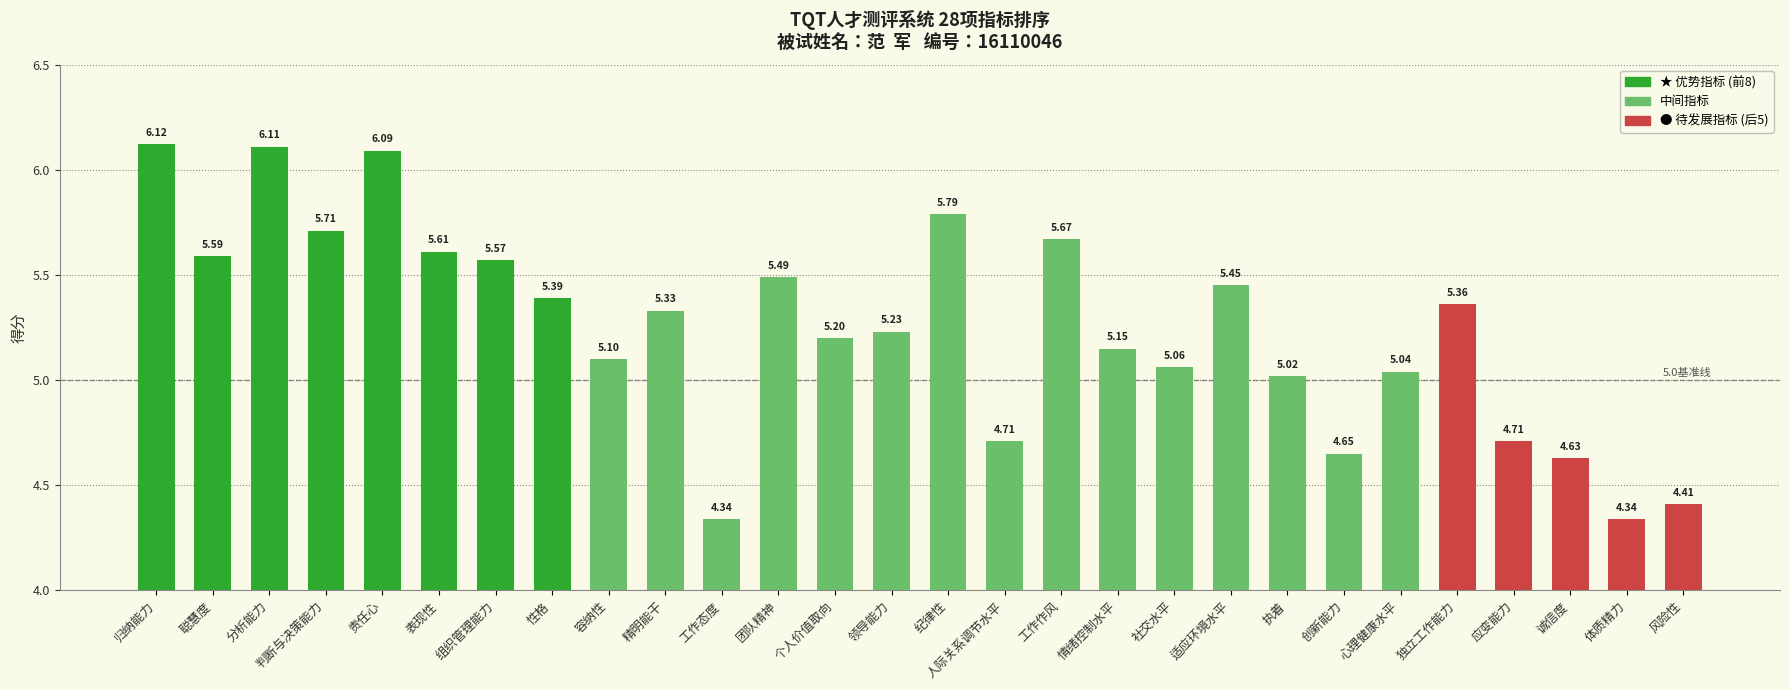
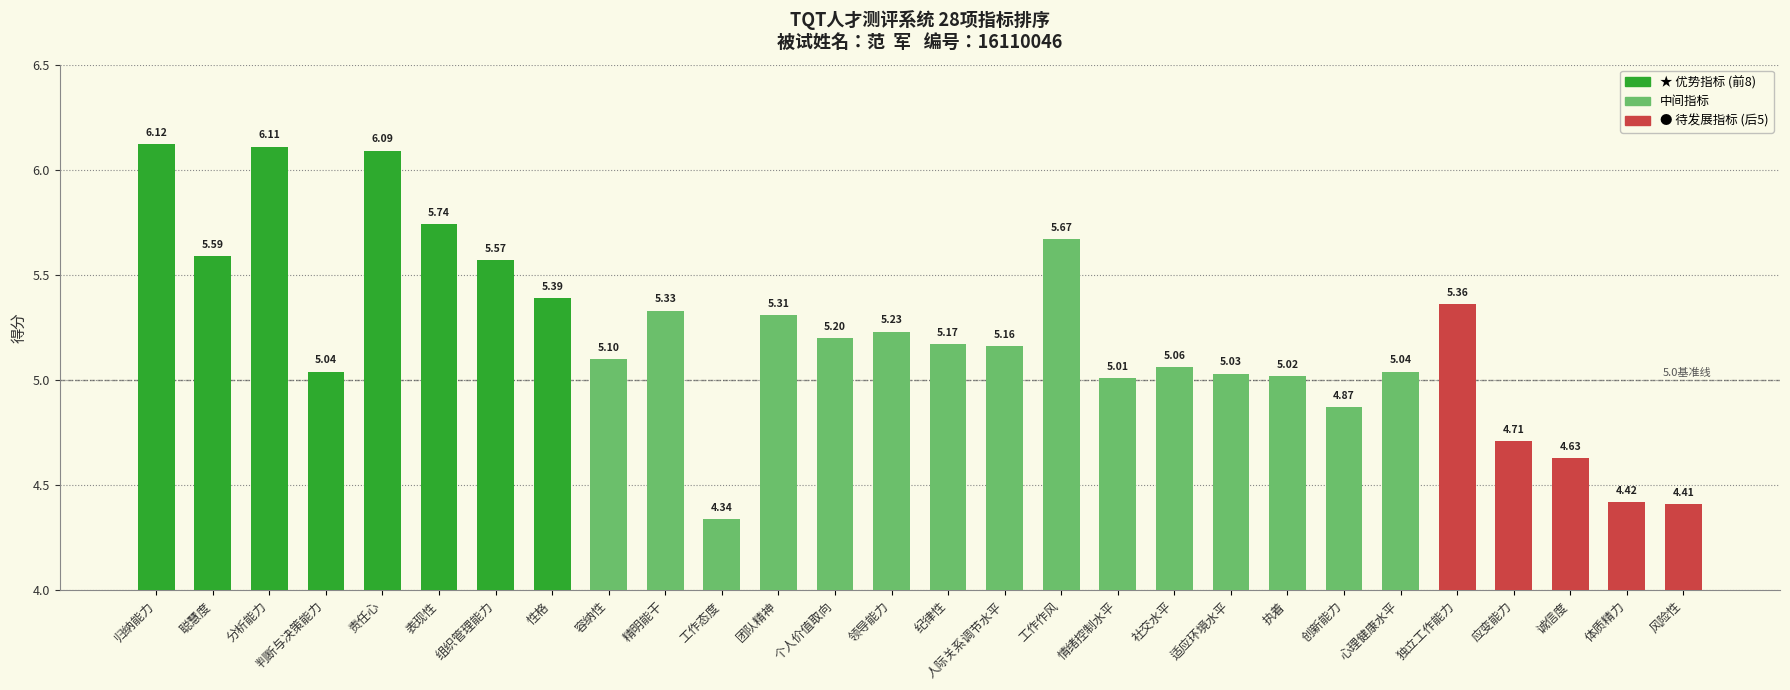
  {
    "归纳能力": 6.12,
    "聪慧度": 5.59,
    "分析能力": 6.11,
-   "判断与决策能力": 5.71,
+   "判断与决策能力": 5.04,
    "责任心": 6.09,
-   "表现性": 5.61,
+   "表现性": 5.74,
    "组织管理能力": 5.57,
    "性格": 5.39,
    "容纳性": 5.10,
    "精明能干": 5.33,
    "工作态度": 4.34,
-   "团队精神": 5.49,
+   "团队精神": 5.31,
    "个人价值取向": 5.20,
    "领导能力": 5.23,
-   "纪律性": 5.79,
-   "人际关系调节水平": 4.71,
+   "纪律性": 5.17,
+   "人际关系调节水平": 5.16,
    "工作作风": 5.67,
-   "情绪控制水平": 5.15,
+   "情绪控制水平": 5.01,
    "社交水平": 5.06,
-   "适应环境水平": 5.45,
+   "适应环境水平": 5.03,
    "执着": 5.02,
-   "创新能力": 4.65,
+   "创新能力": 4.87,
    "心理健康水平": 5.04,
    "独立工作能力": 5.36,
    "应变能力": 4.71,
    "诚信度": 4.63,
-   "体质精力": 4.34,
+   "体质精力": 4.42,
    "风险性": 4.41
  }
